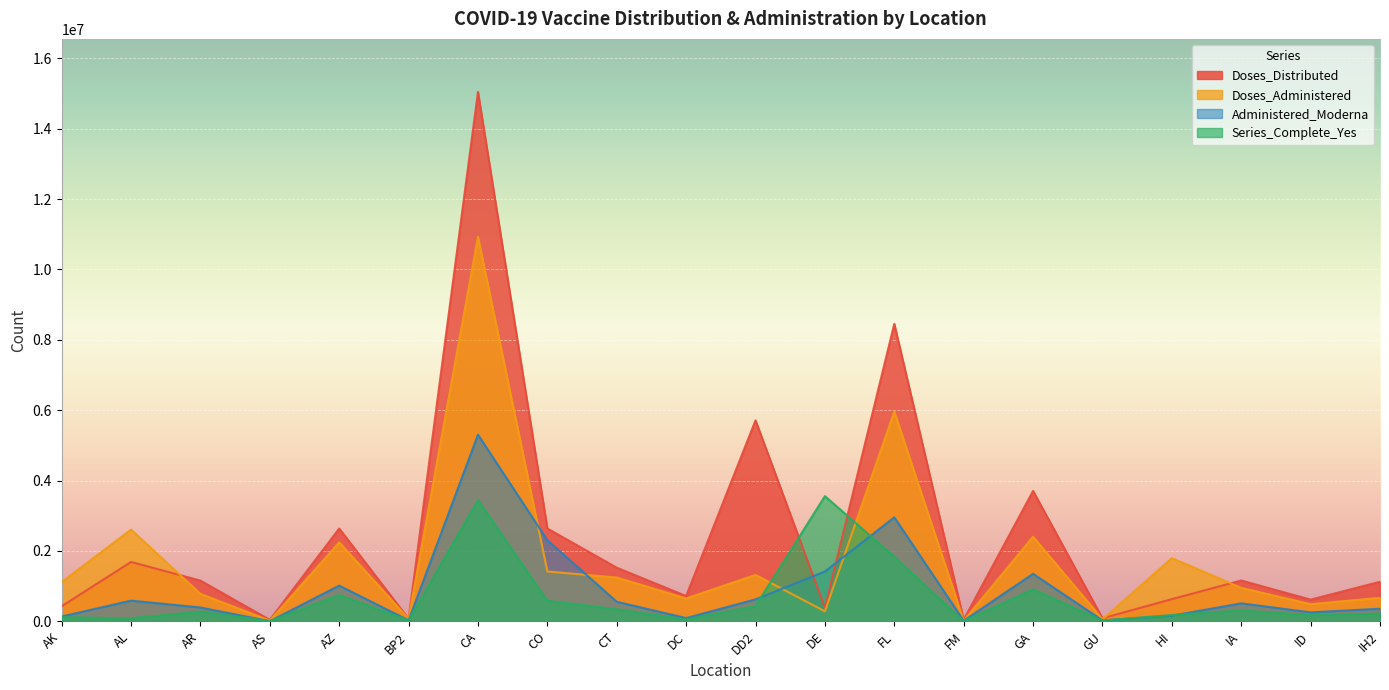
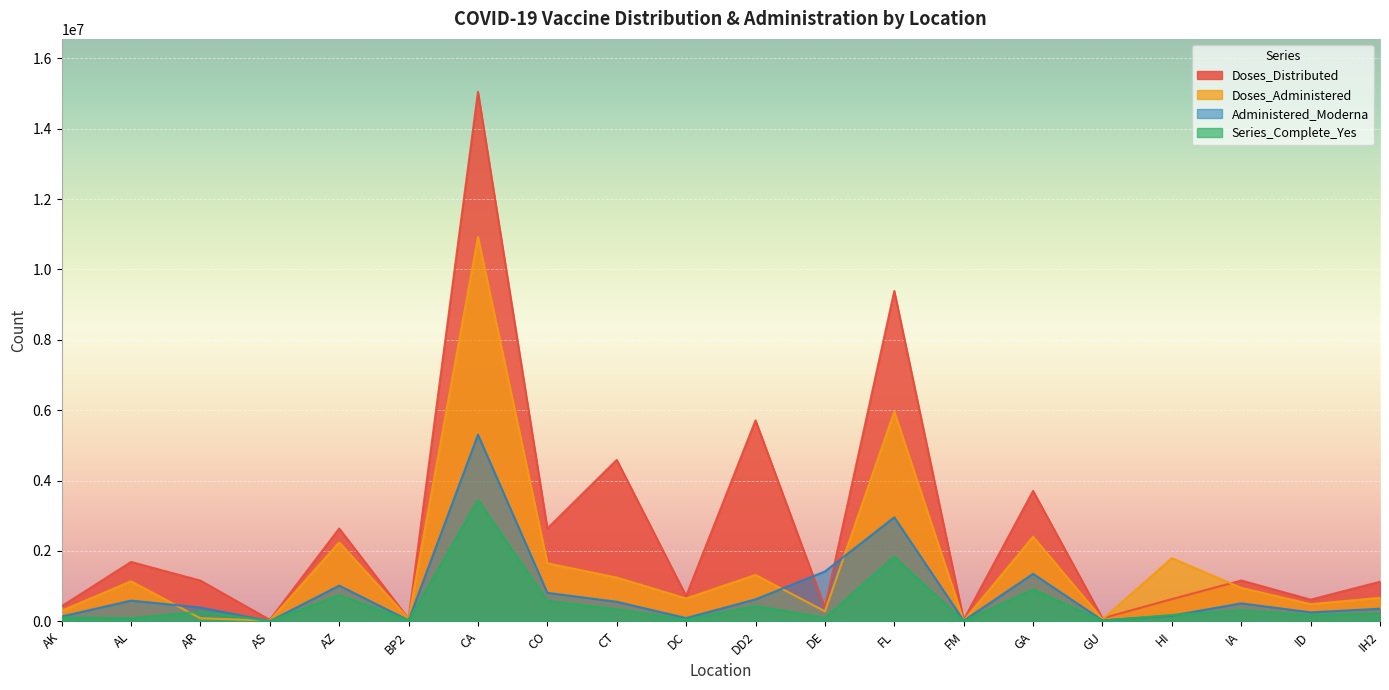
  {
    "Doses_Distributed": {
      "AK": 400000,
      "AL": 1700000,
      "AR": 1200000,
      "AZ": 2600000,
      "CA": 15000000,
      "CO": 2600000,
-     "CT": 1500000,
+     "CT": 4600000,
      "DD2": 5700000,
      "DE": 400000,
-     "FL": 8500000,
+     "FL": 9400000,
      "GA": 3700000,
      "HI": 600000,
      "IA": 1200000,
      "ID": 600000,
      "IH2": 1100000
    },
    "Doses_Administered": {
-     "AK": 1100000,
-     "AL": 2600000,
-     "AR": 800000,
+     "AK": 300000,
+     "AL": 1100000,
+     "AR": 100000,
      "AZ": 2200000,
      "CA": 10900000,
-     "CO": 1400000,
+     "CO": 1700000,
      "CT": 1200000,
      "DD2": 1300000,
      "DE": 300000,
      "FL": 6000000,
      "GA": 2400000,
      "HI": 1800000,
      "IA": 1000000,
      "ID": 500000,
      "IH2": 700000
    },
    "Administered_Moderna": {
      "AL": 600000,
      "AR": 400000,
      "AZ": 1000000,
      "CA": 5300000,
-     "CO": 2300000,
+     "CO": 800000,
      "CT": 600000,
      "DD2": 600000,
      "DE": 1400000,
      "FL": 3000000,
      "GA": 1400000,
      "IA": 500000,
      "ID": 300000,
      "IH2": 400000
    },
    "Series_Complete_Yes": {
      "AL": 100000,
      "AR": 300000,
      "AZ": 800000,
      "CA": 3400000,
      "CO": 600000,
      "CT": 300000,
      "DD2": 400000,
-     "DE": 3600000,
+     "DE": 100000,
      "FL": 1800000,
      "GA": 900000,
      "IA": 300000,
      "ID": 200000,
      "IH2": 200000
    }
  }
